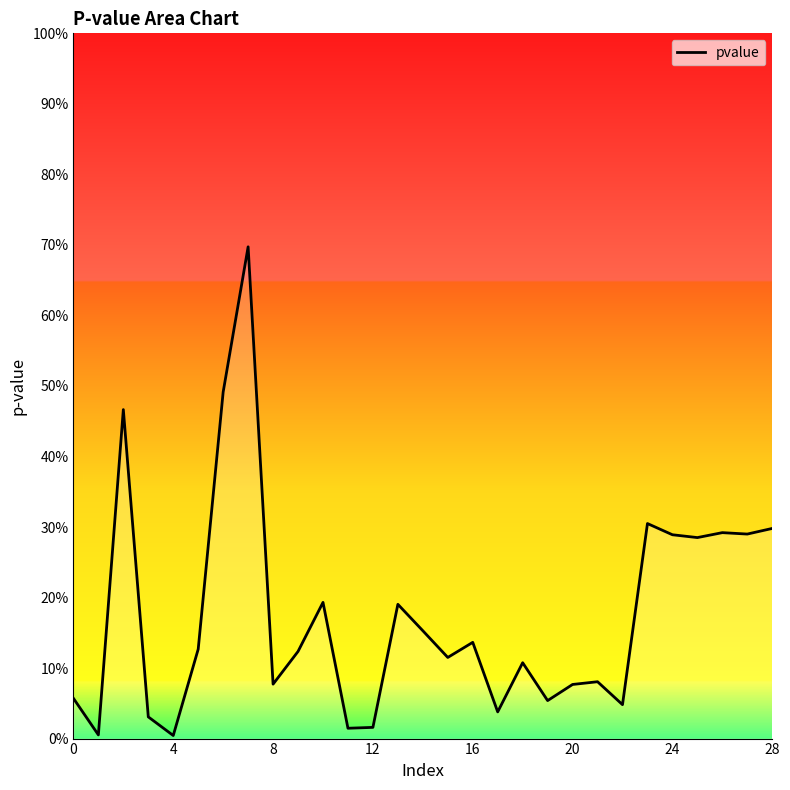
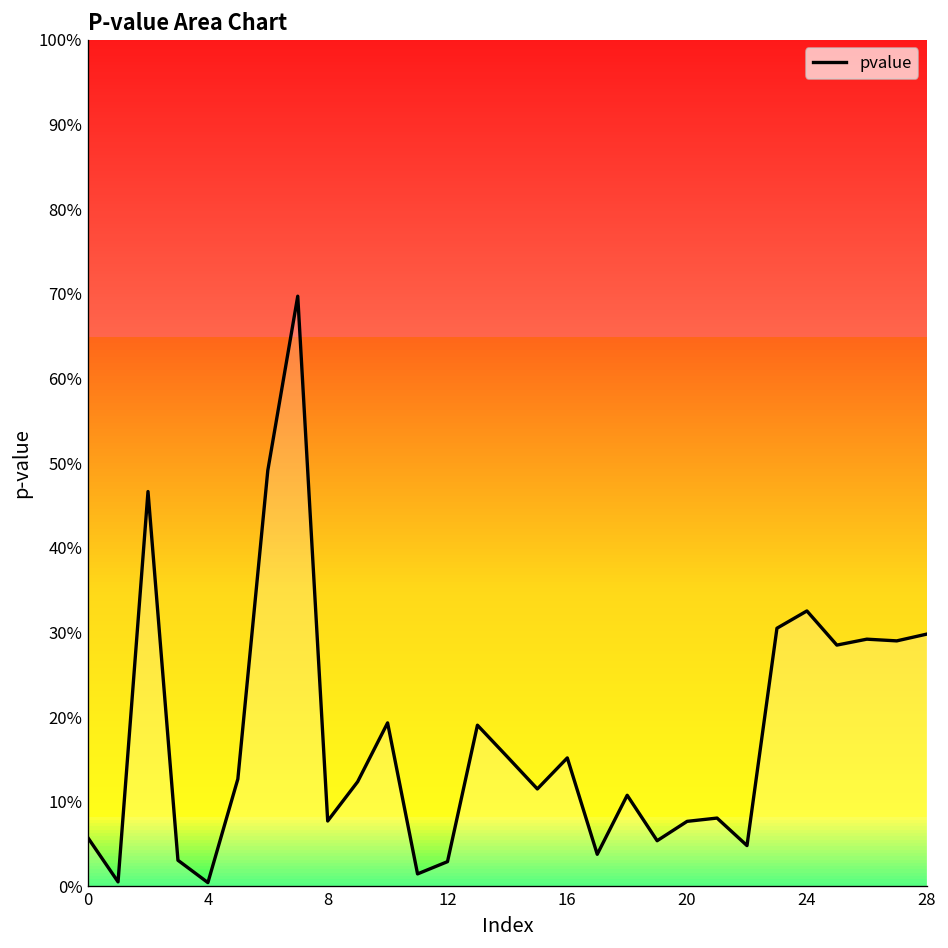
  {
    "0": "6%",
    "4": "0%",
    "8": "8%",
-   "12": "2%",
-   "16": "14%",
+   "12": "3%",
+   "16": "15%",
    "20": "8%",
-   "24": "29%",
+   "24": "33%",
    "28": "30%"
  }
